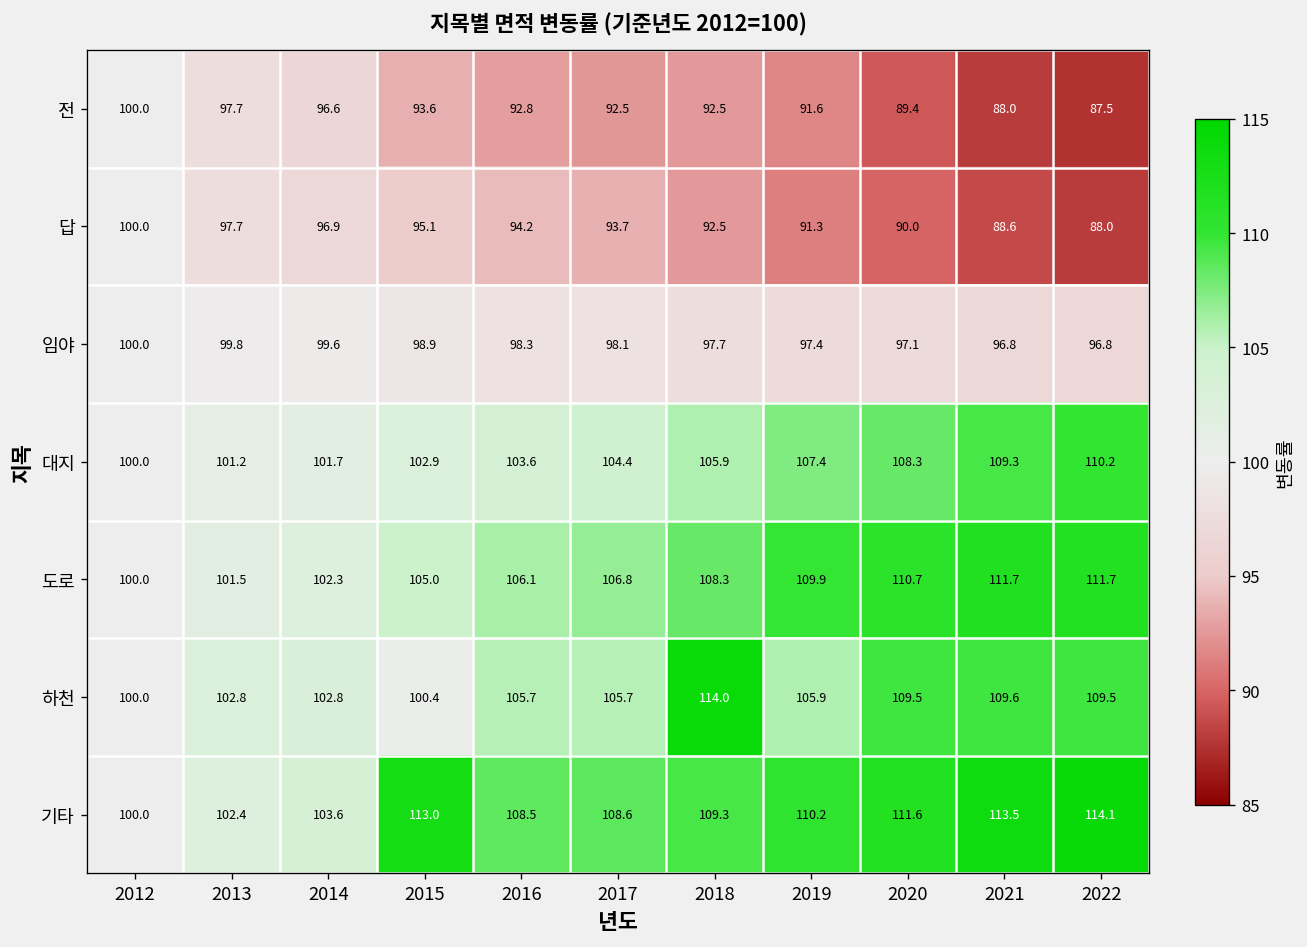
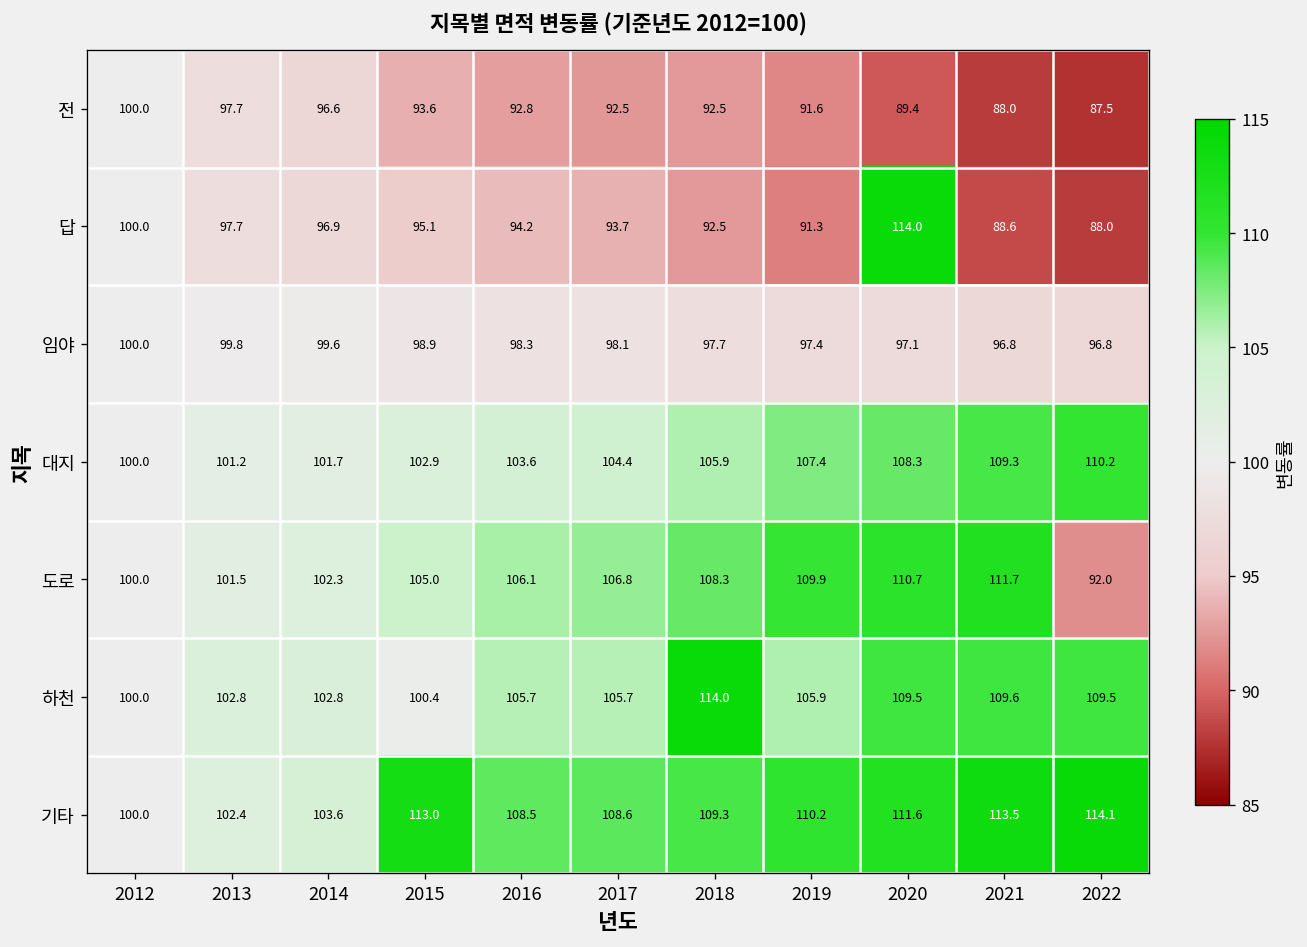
  {
    "전": {
      "2012": 100.0,
      "2013": 97.7,
      "2014": 96.6,
      "2015": 93.6,
      "2016": 92.8,
      "2017": 92.5,
      "2018": 92.5,
      "2019": 91.6,
      "2020": 89.4,
      "2021": 88.0,
      "2022": 87.5
    },
    "답": {
      "2012": 100.0,
      "2013": 97.7,
      "2014": 96.9,
      "2015": 95.1,
      "2016": 94.2,
      "2017": 93.7,
      "2018": 92.5,
      "2019": 91.3,
-     "2020": 90.0,
+     "2020": 114.0,
      "2021": 88.6,
      "2022": 88.0
    },
    "임야": {
      "2012": 100.0,
      "2013": 99.8,
      "2014": 99.6,
      "2015": 98.9,
      "2016": 98.3,
      "2017": 98.1,
      "2018": 97.7,
      "2019": 97.4,
      "2020": 97.1,
      "2021": 96.8,
      "2022": 96.8
    },
    "대지": {
      "2012": 100.0,
      "2013": 101.2,
      "2014": 101.7,
      "2015": 102.9,
      "2016": 103.6,
      "2017": 104.4,
      "2018": 105.9,
      "2019": 107.4,
      "2020": 108.3,
      "2021": 109.3,
      "2022": 110.2
    },
    "도로": {
      "2012": 100.0,
      "2013": 101.5,
      "2014": 102.3,
      "2015": 105.0,
      "2016": 106.1,
      "2017": 106.8,
      "2018": 108.3,
      "2019": 109.9,
      "2020": 110.7,
      "2021": 111.7,
-     "2022": 111.7
+     "2022": 92.0
    },
    "하천": {
      "2012": 100.0,
      "2013": 102.8,
      "2014": 102.8,
      "2015": 100.4,
      "2016": 105.7,
      "2017": 105.7,
      "2018": 114.0,
      "2019": 105.9,
      "2020": 109.5,
      "2021": 109.6,
      "2022": 109.5
    },
    "기타": {
      "2012": 100.0,
      "2013": 102.4,
      "2014": 103.6,
      "2015": 113.0,
      "2016": 108.5,
      "2017": 108.6,
      "2018": 109.3,
      "2019": 110.2,
      "2020": 111.6,
      "2021": 113.5,
      "2022": 114.1
    }
  }
